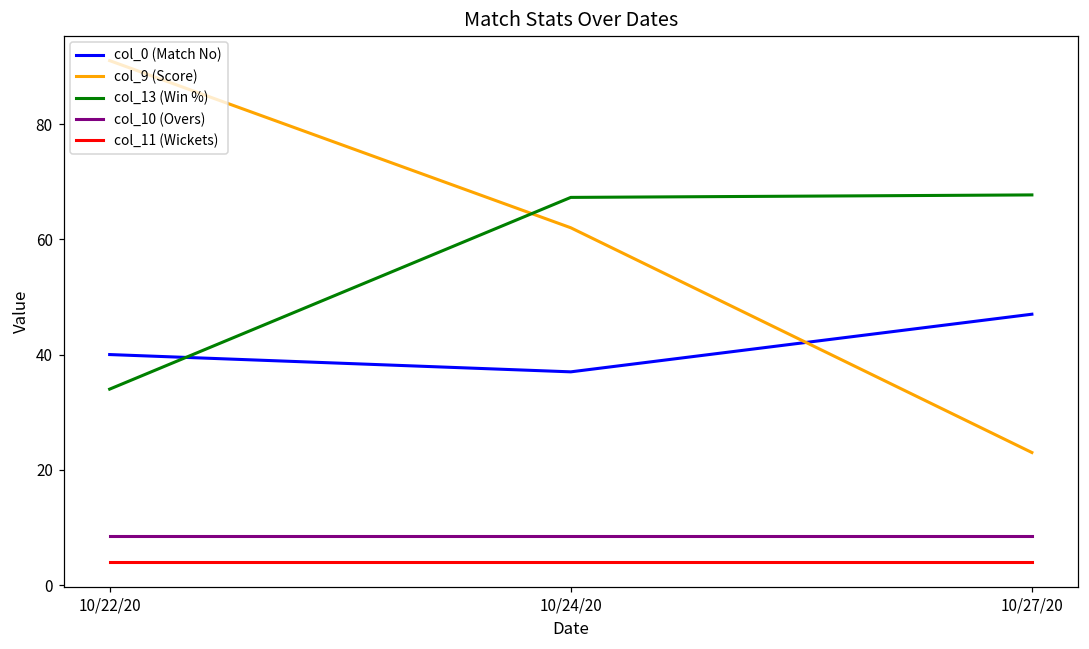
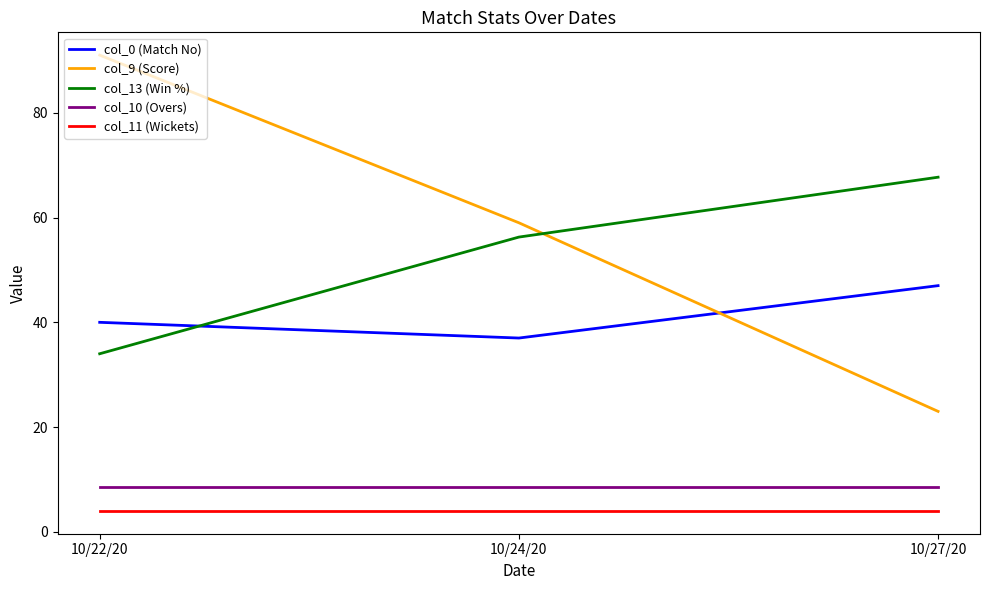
  {
    "col_0 (Match No)": {
      "10/22/20": 40,
      "10/24/20": 37,
      "10/27/20": 47
    },
    "col_9 (Score)": {
-     "10/24/20": 62,
+     "10/24/20": 59,
      "10/27/20": 23
    },
    "col_13 (Win %)": {
      "10/22/20": 34,
-     "10/24/20": 67,
+     "10/24/20": 56,
      "10/27/20": 68
    },
    "col_10 (Overs)": {
      "10/22/20": 9,
      "10/24/20": 9,
      "10/27/20": 9
    },
    "col_11 (Wickets)": {
      "10/22/20": 4,
      "10/24/20": 4,
      "10/27/20": 4
    }
  }
